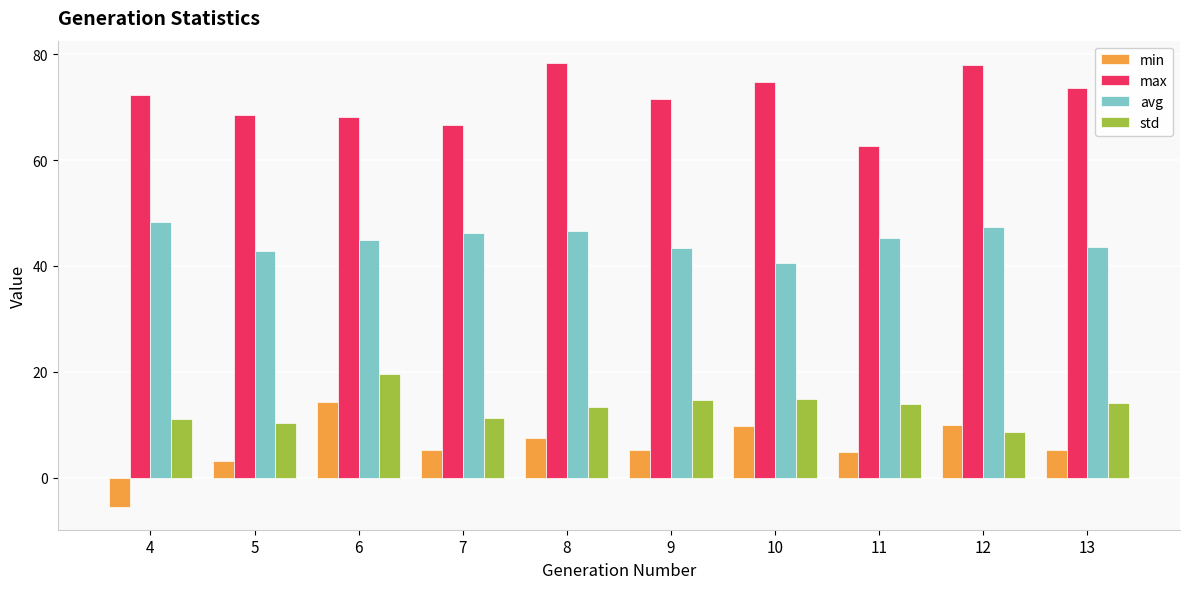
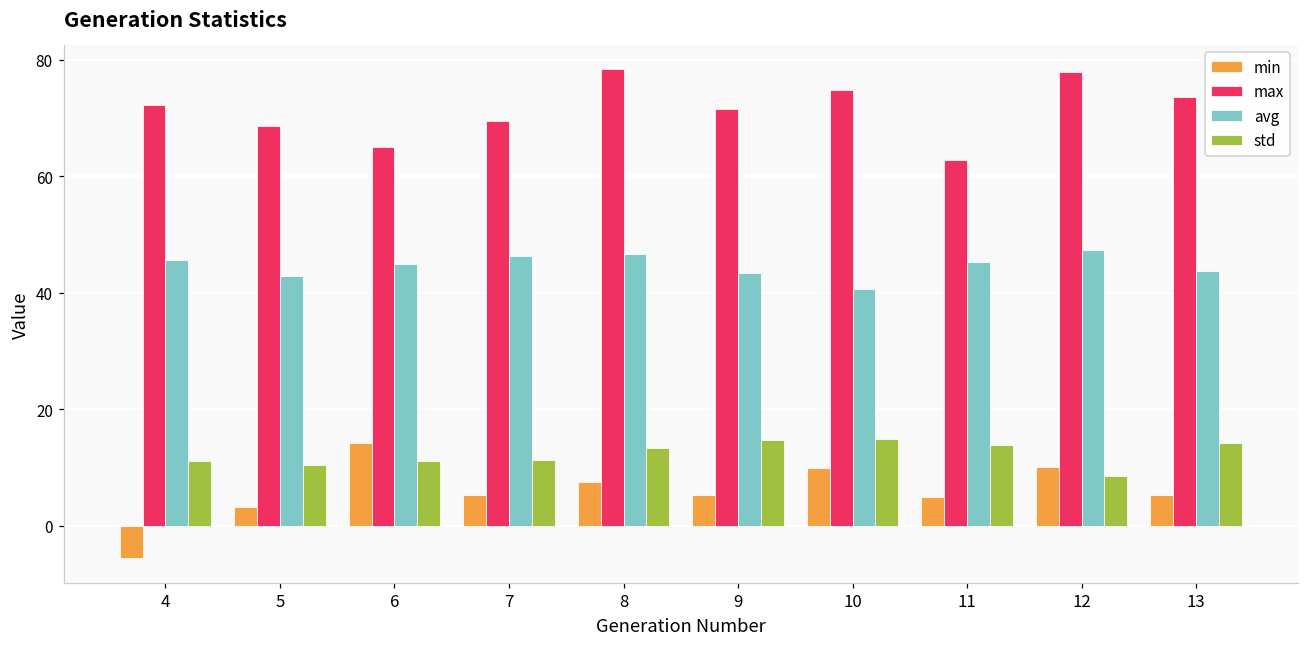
  {
    "min": {
      "4": -6,
      "5": 3,
      "6": 14,
      "7": 5,
      "8": 8,
      "9": 5,
      "10": 10,
      "11": 5,
      "12": 10,
      "13": 5
    },
    "max": {
      "4": 72,
      "5": 69,
-     "6": 68,
-     "7": 67,
+     "6": 65,
+     "7": 69,
      "8": 78,
      "9": 72,
      "10": 75,
      "11": 63,
      "12": 78,
      "13": 74
    },
    "avg": {
-     "4": 48,
+     "4": 46,
      "5": 43,
      "6": 45,
      "7": 46,
      "8": 47,
      "9": 43,
      "10": 41,
      "11": 45,
      "12": 47,
      "13": 44
    },
    "std": {
      "4": 11,
      "5": 10,
-     "6": 20,
+     "6": 11,
      "7": 11,
      "8": 13,
      "9": 15,
      "10": 15,
      "11": 14,
      "12": 9,
      "13": 14
    }
  }
